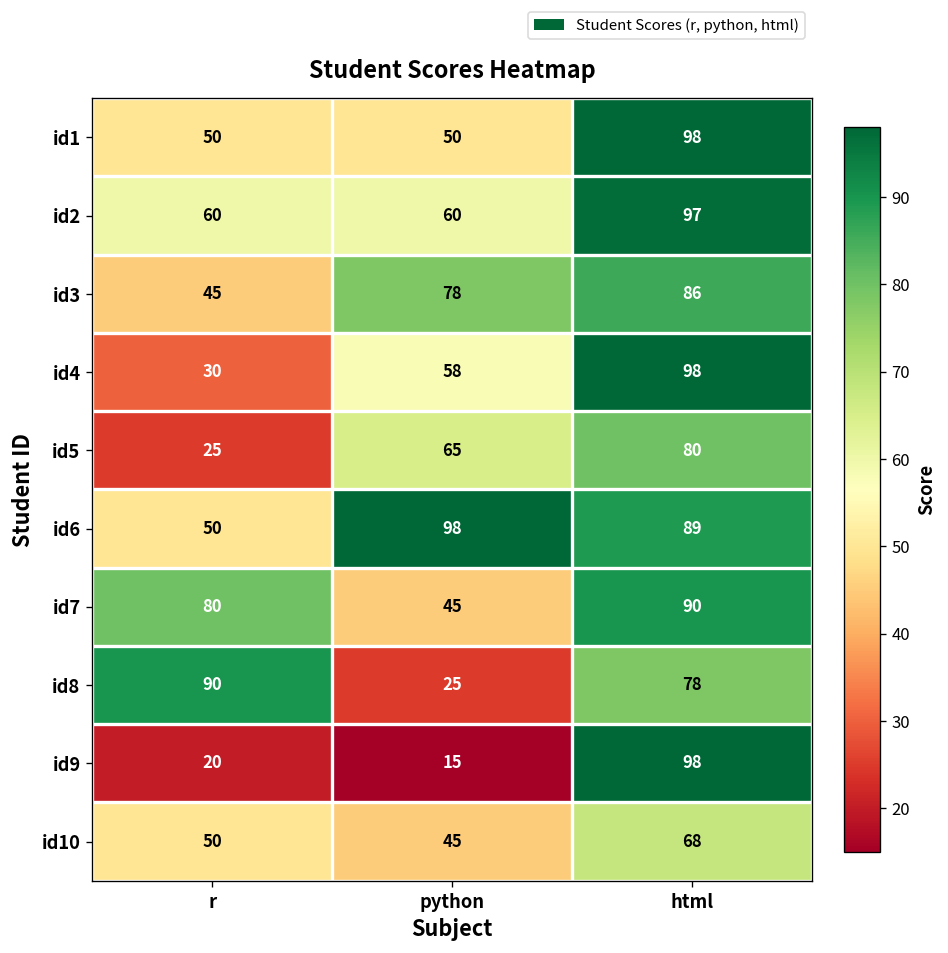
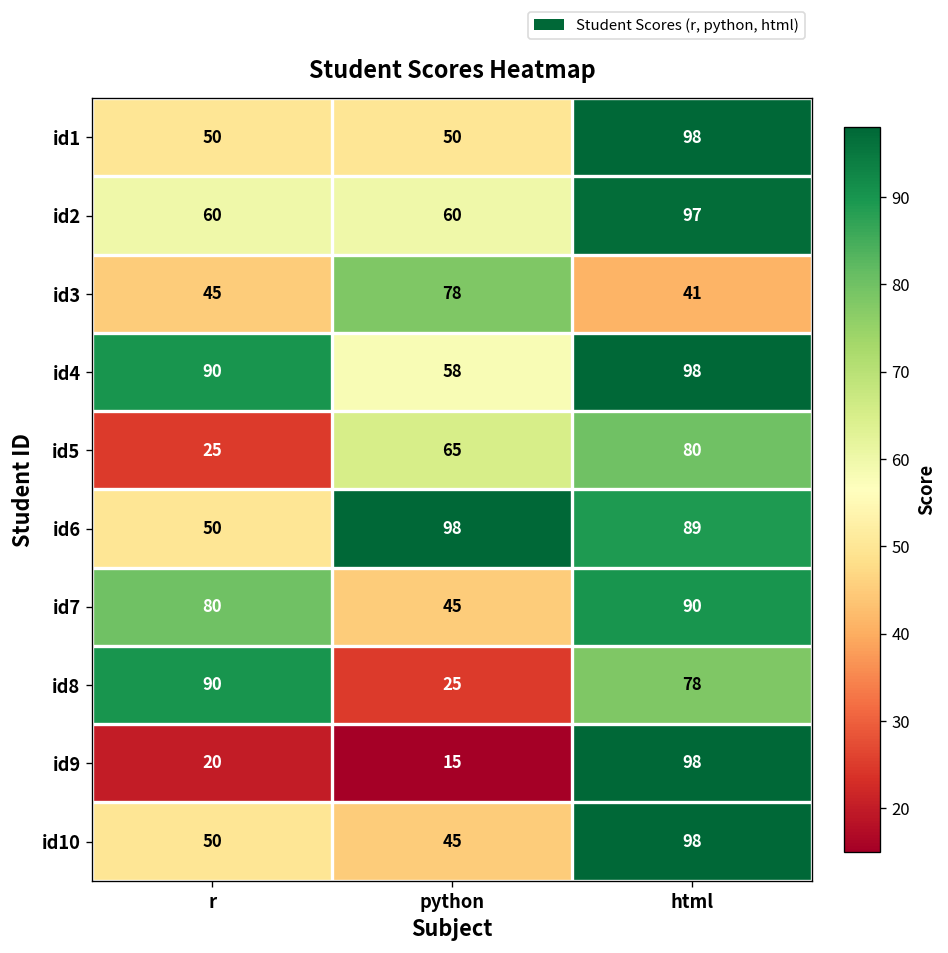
  {
    "id1": {
      "r": 50,
      "python": 50,
      "html": 98
    },
    "id2": {
      "r": 60,
      "python": 60,
      "html": 97
    },
    "id3": {
      "r": 45,
      "python": 78,
-     "html": 86
+     "html": 41
    },
    "id4": {
-     "r": 30,
+     "r": 90,
      "python": 58,
      "html": 98
    },
    "id5": {
      "r": 25,
      "python": 65,
      "html": 80
    },
    "id6": {
      "r": 50,
      "python": 98,
      "html": 89
    },
    "id7": {
      "r": 80,
      "python": 45,
      "html": 90
    },
    "id8": {
      "r": 90,
      "python": 25,
      "html": 78
    },
    "id9": {
      "r": 20,
      "python": 15,
      "html": 98
    },
    "id10": {
      "r": 50,
      "python": 45,
-     "html": 68
+     "html": 98
    }
  }
